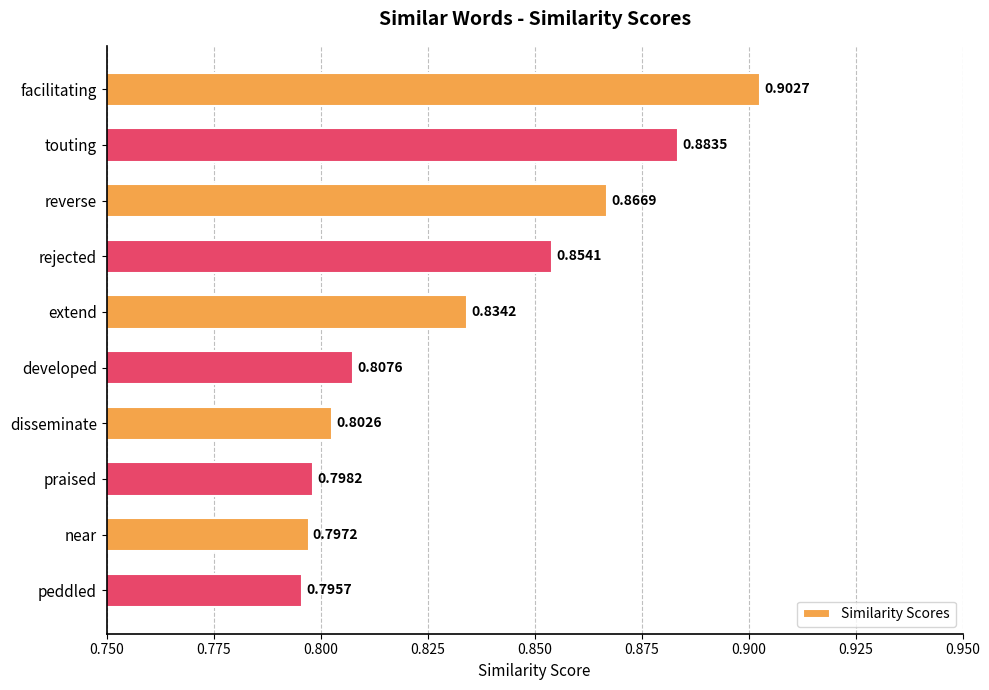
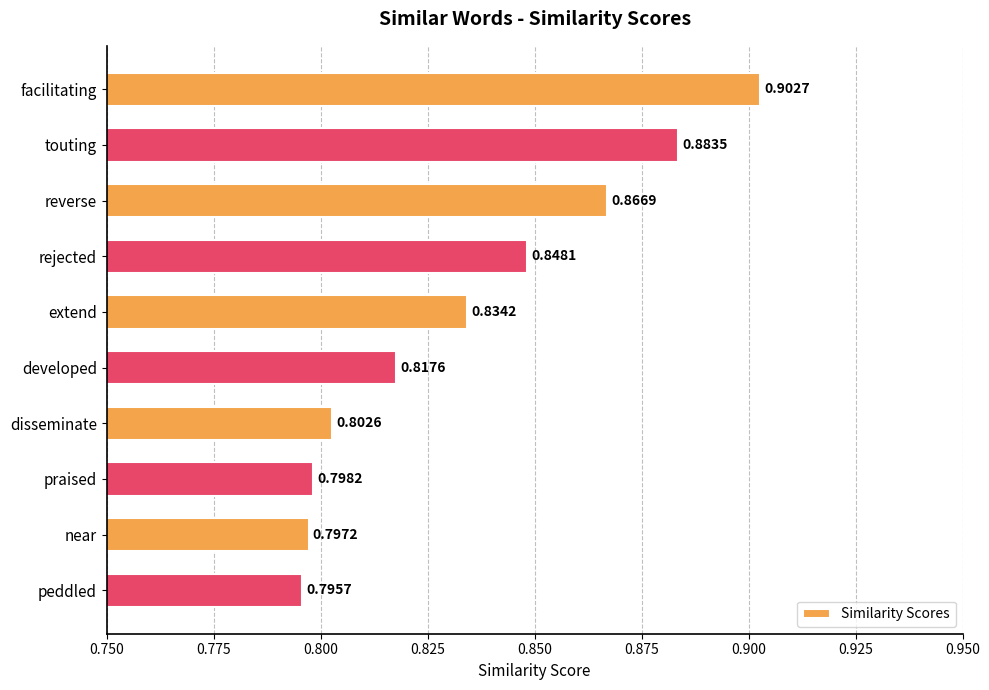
  {
    "facilitating": 0.9027,
    "touting": 0.8835,
    "reverse": 0.8669,
-   "rejected": 0.8541,
+   "rejected": 0.8481,
    "extend": 0.8342,
-   "developed": 0.8076,
+   "developed": 0.8176,
    "disseminate": 0.8026,
    "praised": 0.7982,
    "near": 0.7972,
    "peddled": 0.7957
  }
